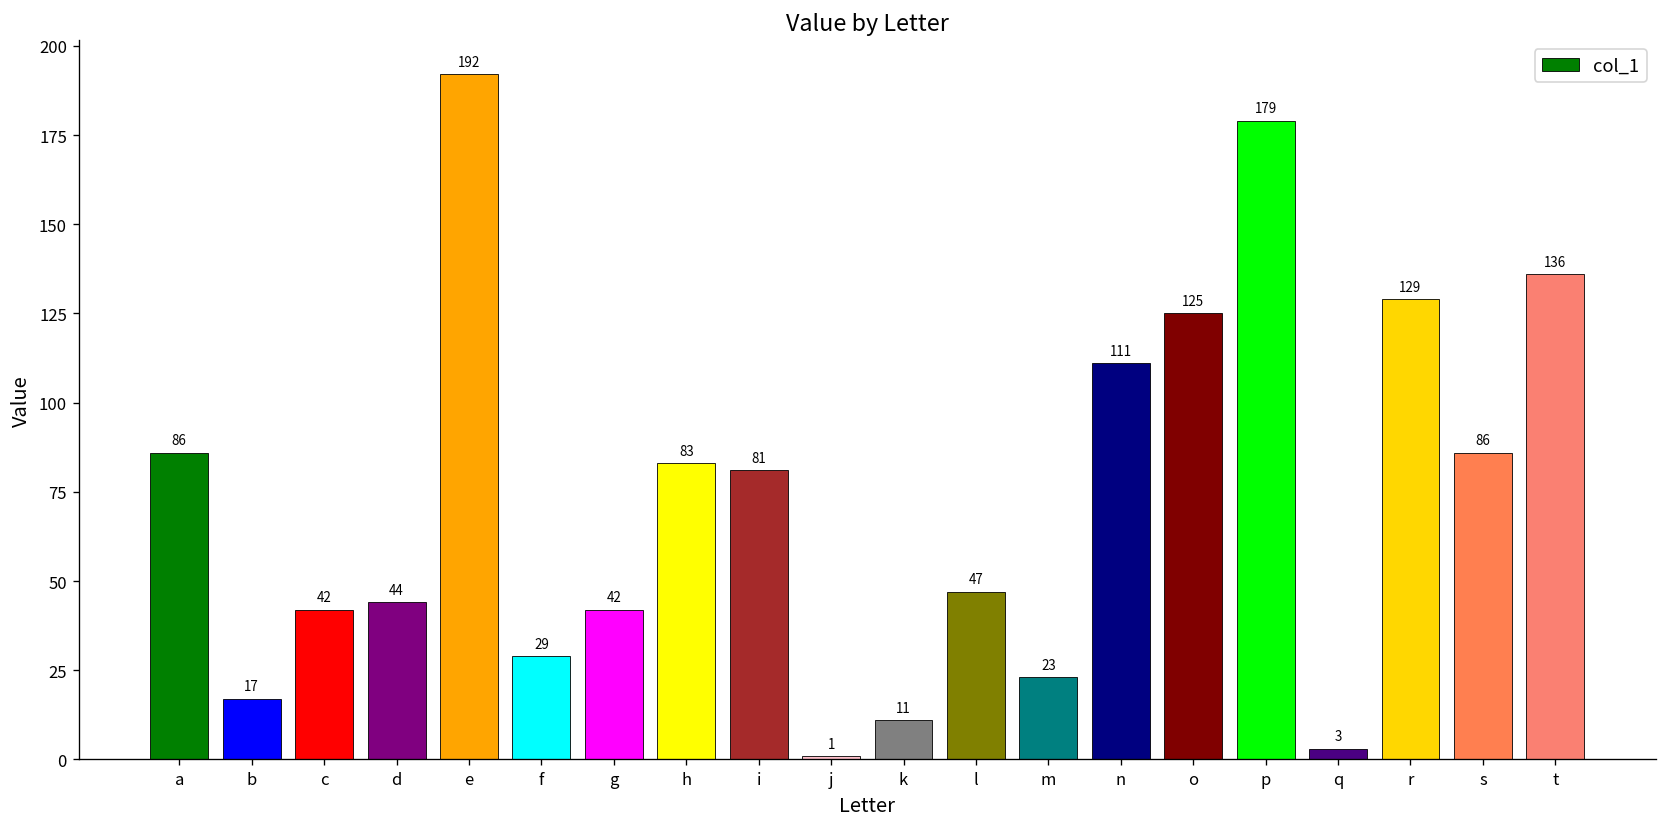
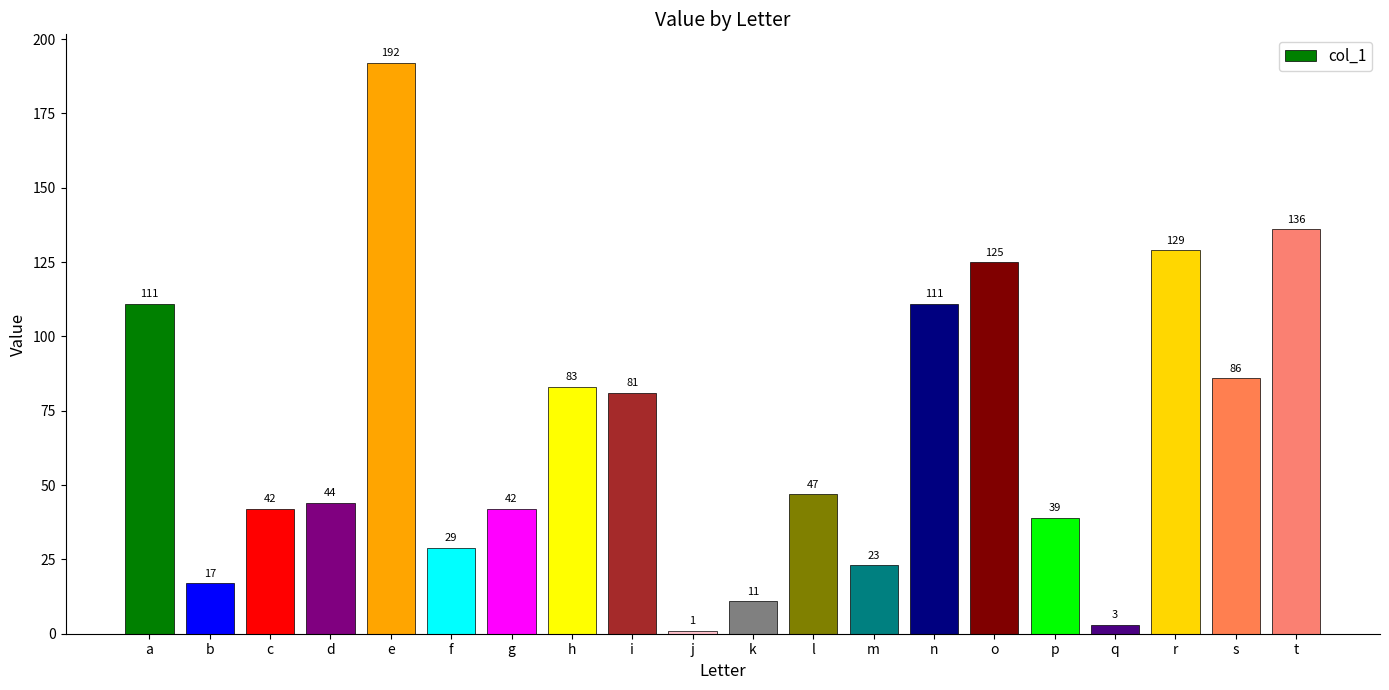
  {
-   "a": 86,
+   "a": 111,
    "b": 17,
    "c": 42,
    "d": 44,
    "e": 192,
    "f": 29,
    "g": 42,
    "h": 83,
    "i": 81,
    "j": 1,
    "k": 11,
    "l": 47,
    "m": 23,
    "n": 111,
    "o": 125,
-   "p": 179,
+   "p": 39,
    "q": 3,
    "r": 129,
    "s": 86,
    "t": 136
  }
